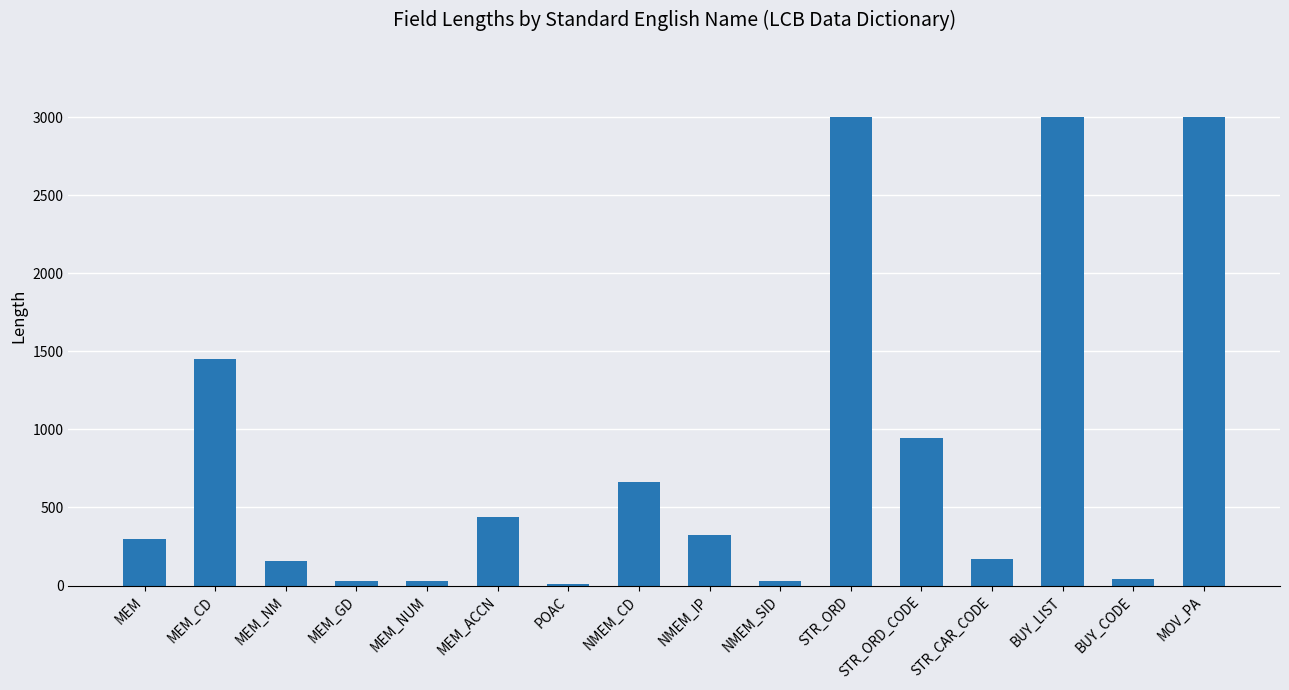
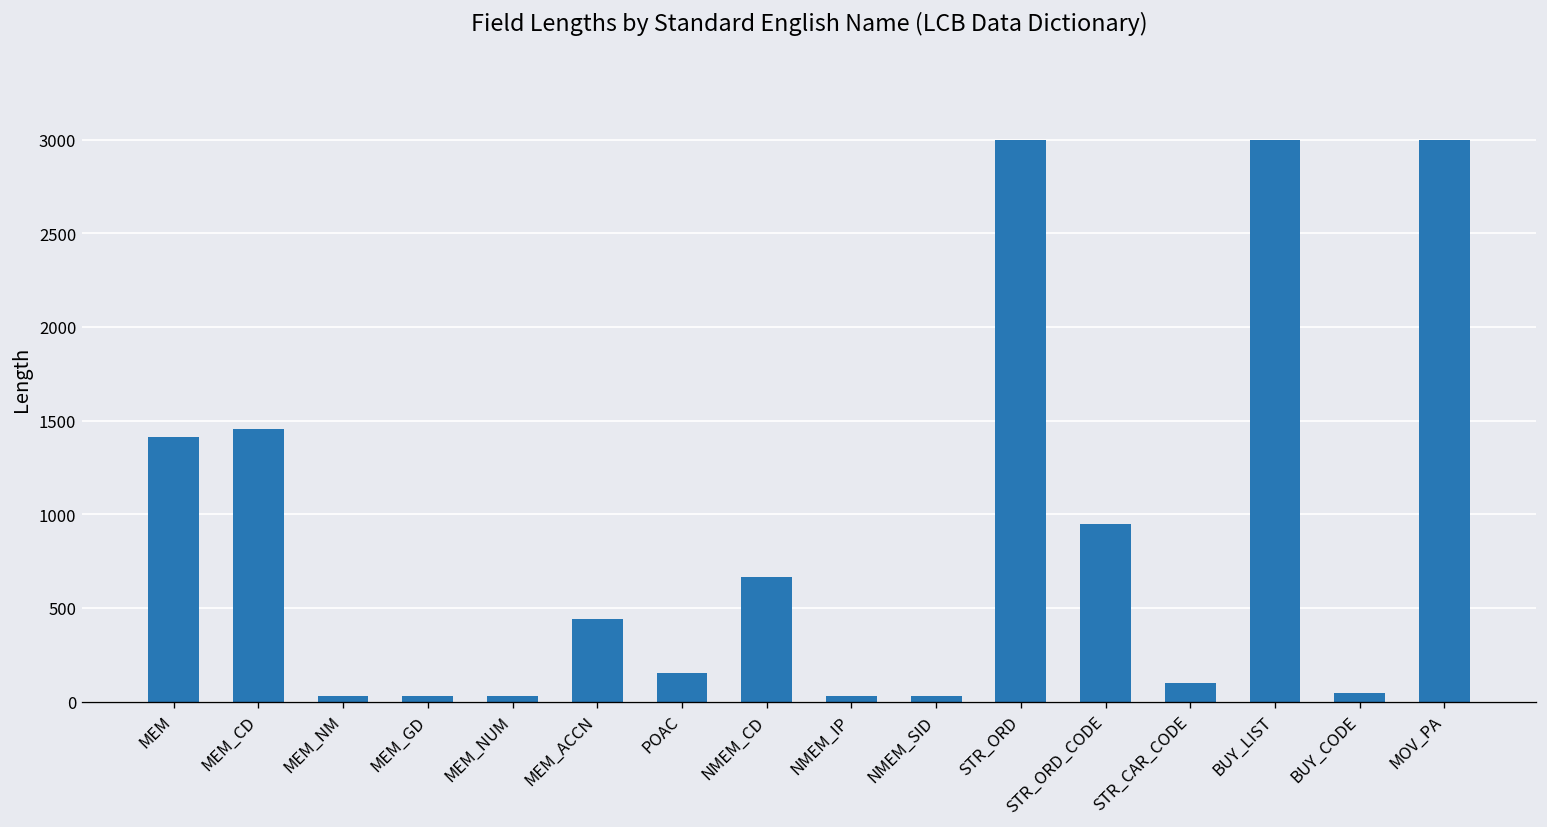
  {
-   "MEM": 300,
+   "MEM": 1410,
    "MEM_CD": 1450,
-   "MEM_NM": 160,
+   "MEM_NM": 30,
    "MEM_GD": 30,
    "MEM_NUM": 30,
    "MEM_ACCN": 440,
-   "POAC": 10,
+   "POAC": 150,
    "NMEM_CD": 670,
-   "NMEM_IP": 320,
+   "NMEM_IP": 30,
    "NMEM_SID": 30,
    "STR_ORD": 3000,
    "STR_ORD_CODE": 950,
-   "STR_CAR_CODE": 170,
+   "STR_CAR_CODE": 100,
    "BUY_LIST": 3000,
    "BUY_CODE": 40,
    "MOV_PA": 3000
  }
